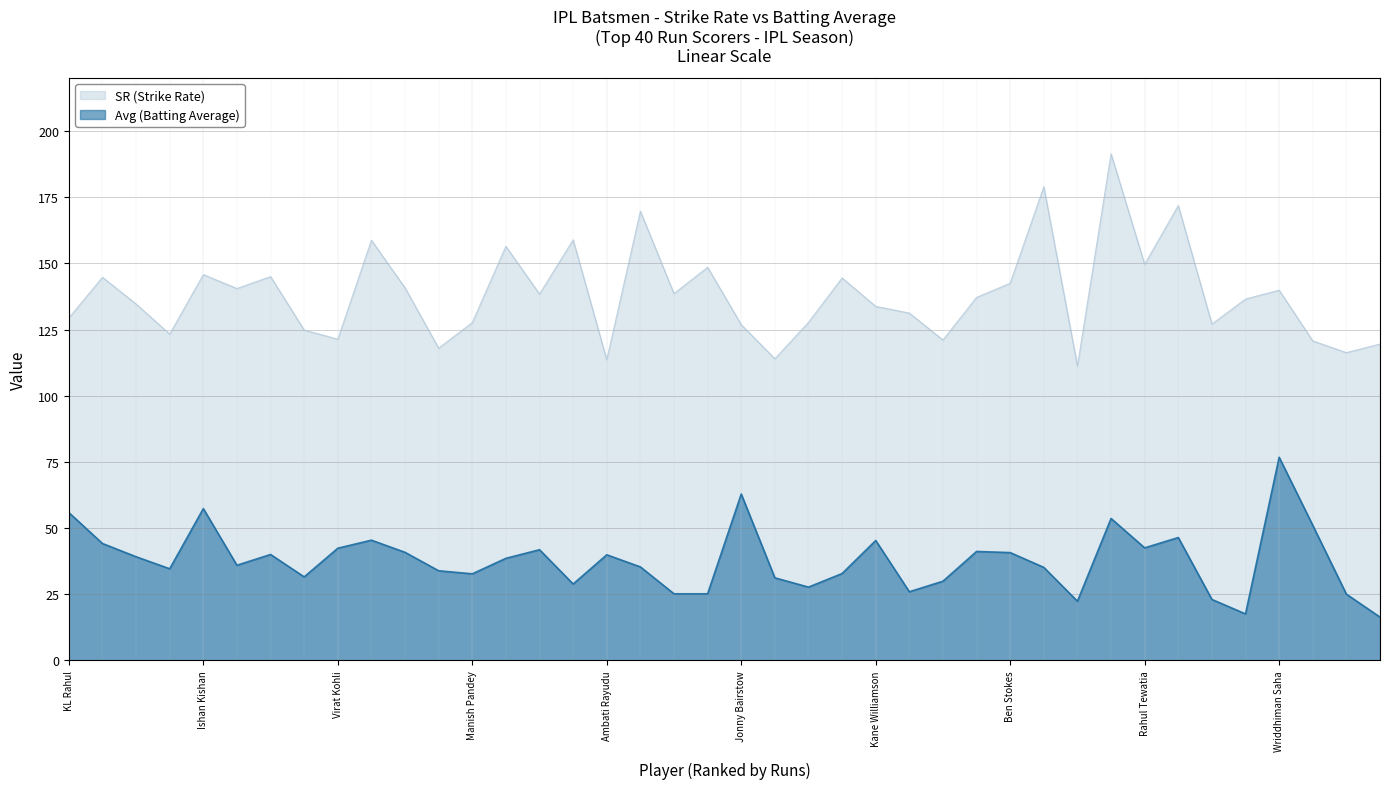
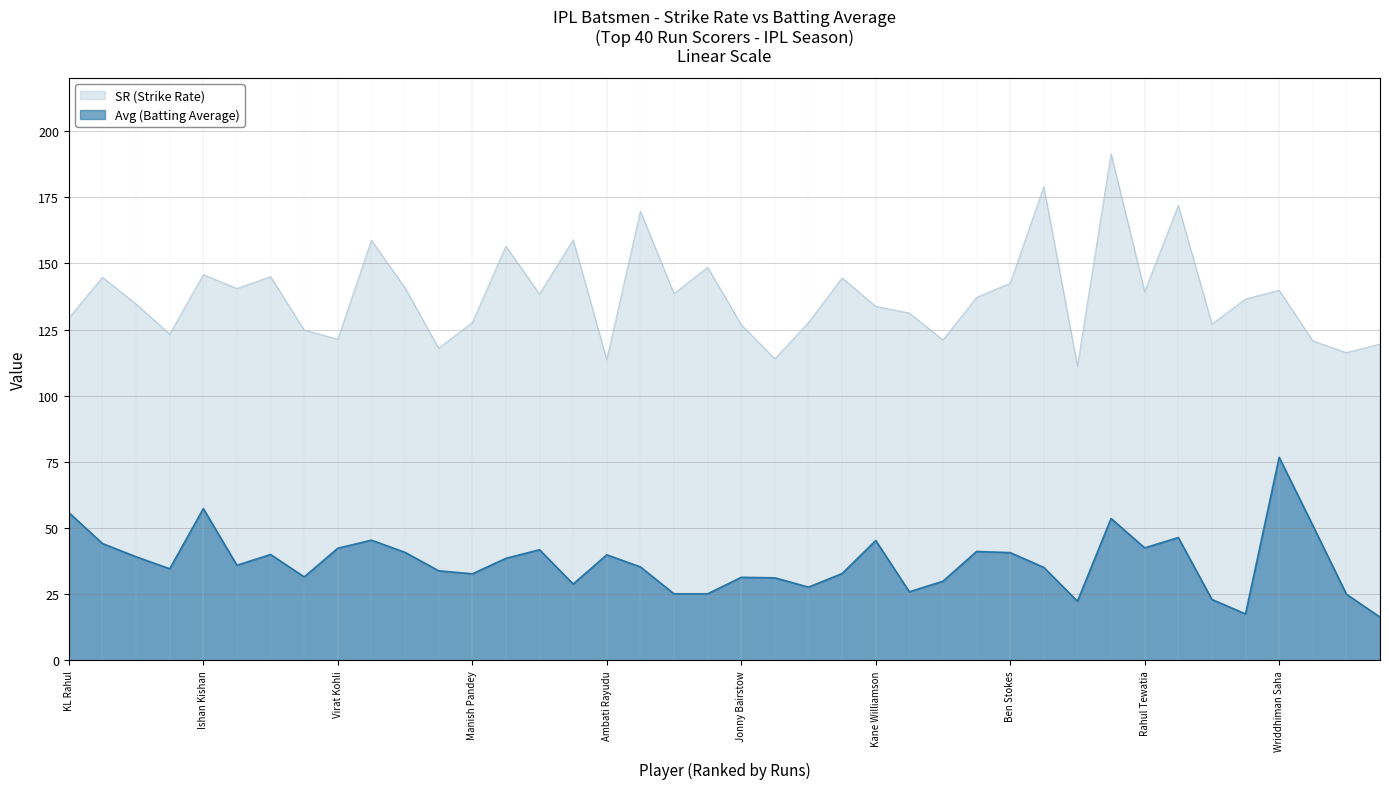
  {
    "SR (Strike Rate)": {
      "KL Rahul": 129,
      "Ishan Kishan": 146,
      "Virat Kohli": 121,
      "Manish Pandey": 128,
      "Ambati Rayudu": 114,
      "Jonny Bairstow": 127,
      "Kane Williamson": 134,
      "Ben Stokes": 143,
-     "Rahul Tewatia": 150,
+     "Rahul Tewatia": 139,
      "Wriddhiman Saha": 140
    },
    "Avg (Batting Average)": {
      "KL Rahul": 56,
      "Ishan Kishan": 57,
      "Virat Kohli": 42,
      "Manish Pandey": 33,
      "Ambati Rayudu": 40,
-     "Jonny Bairstow": 63,
+     "Jonny Bairstow": 31,
      "Kane Williamson": 45,
      "Ben Stokes": 41,
      "Rahul Tewatia": 43,
      "Wriddhiman Saha": 77
    }
  }
